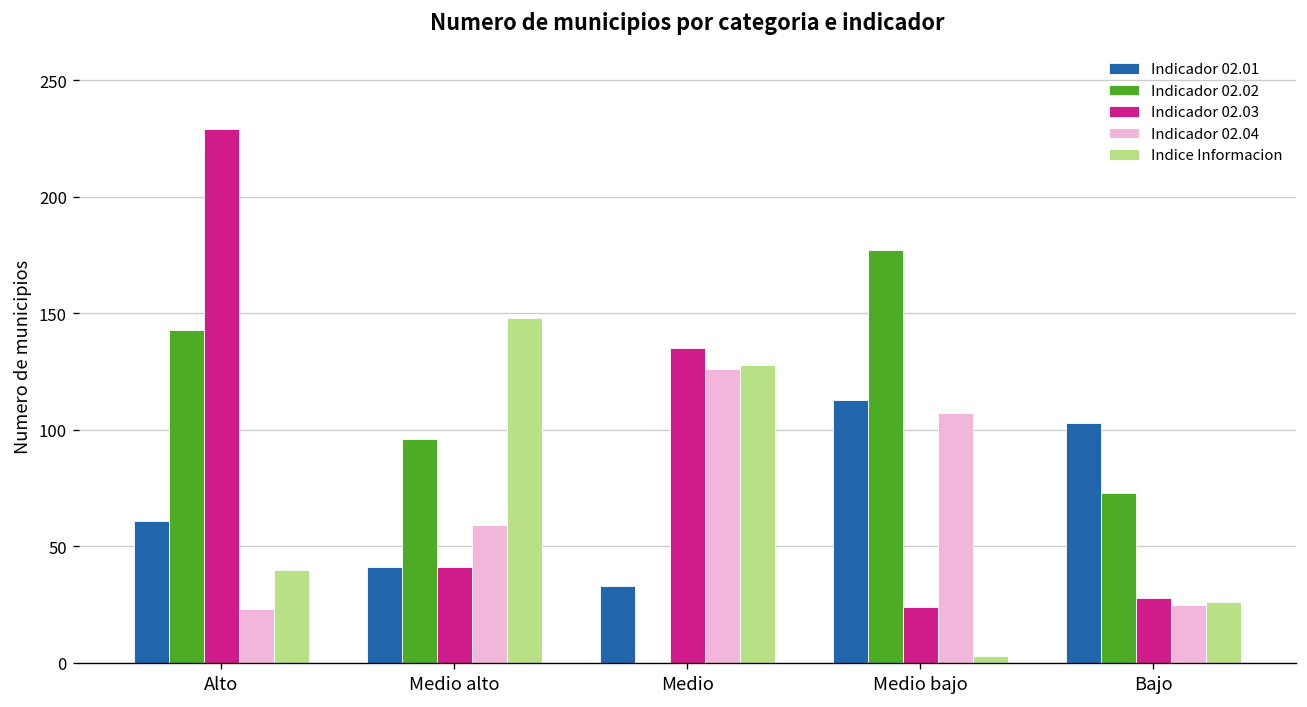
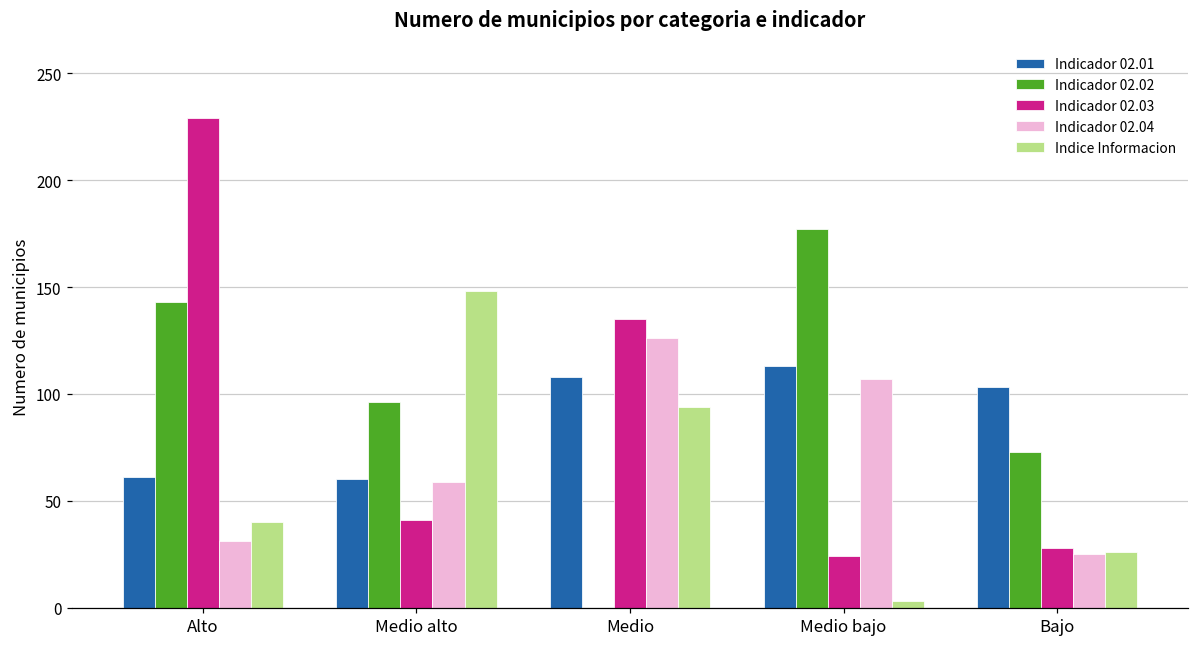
  {
    "Indicador 02.01": {
      "Alto": 61,
-     "Medio alto": 41,
-     "Medio": 33,
+     "Medio alto": 60,
+     "Medio": 108,
      "Medio bajo": 113,
      "Bajo": 103
    },
    "Indicador 02.02": {
      "Alto": 143,
      "Medio alto": 96,
      "Medio": 0,
      "Medio bajo": 177,
      "Bajo": 73
    },
    "Indicador 02.03": {
      "Alto": 229,
      "Medio alto": 41,
      "Medio": 135,
      "Medio bajo": 24,
      "Bajo": 28
    },
    "Indicador 02.04": {
-     "Alto": 23,
+     "Alto": 31,
      "Medio alto": 59,
      "Medio": 126,
      "Medio bajo": 107,
      "Bajo": 25
    },
    "Indice Informacion": {
      "Alto": 40,
      "Medio alto": 148,
-     "Medio": 128,
+     "Medio": 94,
      "Medio bajo": 3,
      "Bajo": 26
    }
  }
